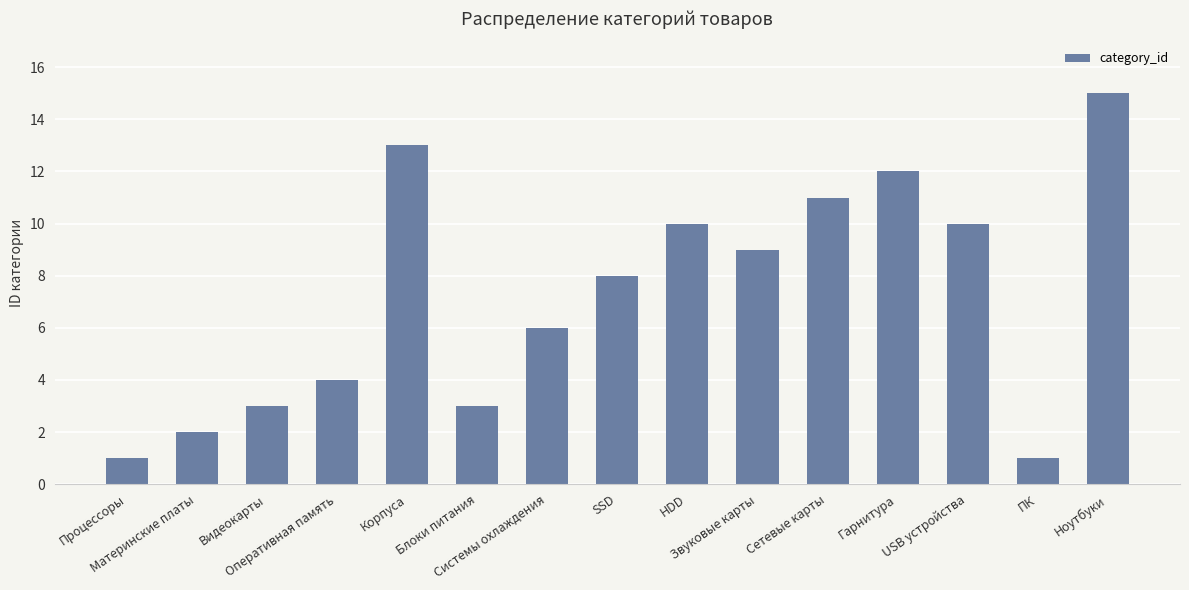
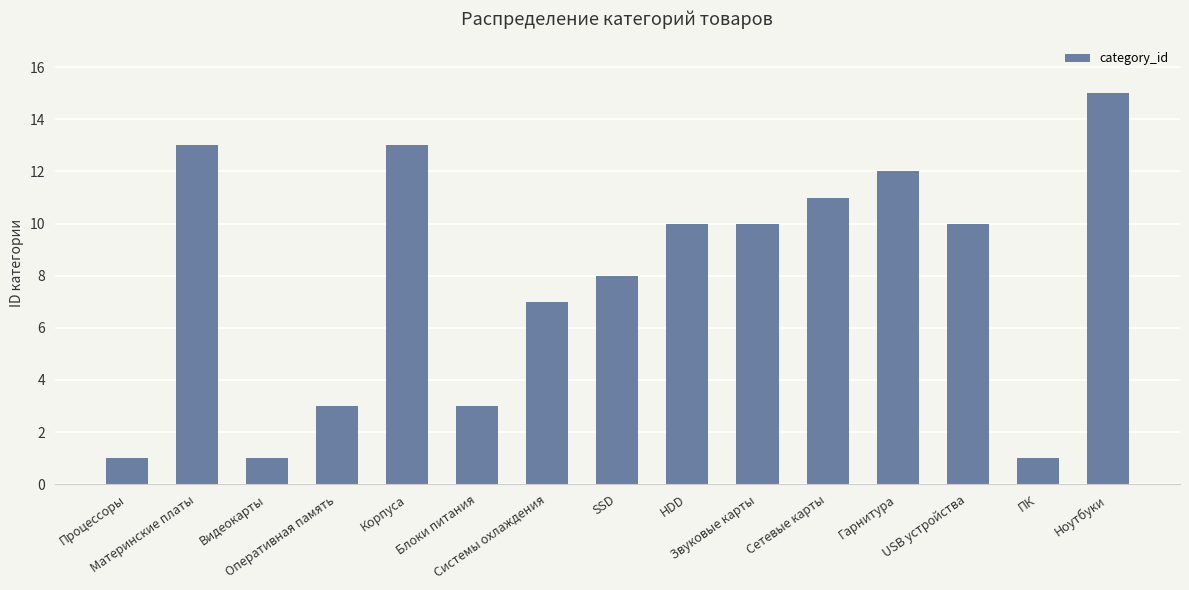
  {
    "Процессоры": 1,
-   "Материнские платы": 2,
-   "Видеокарты": 3,
-   "Оперативная память": 4,
+   "Материнские платы": 13,
+   "Видеокарты": 1,
+   "Оперативная память": 3,
    "Корпуса": 13,
    "Блоки питания": 3,
-   "Системы охлаждения": 6,
+   "Системы охлаждения": 7,
    "SSD": 8,
    "HDD": 10,
-   "Звуковые карты": 9,
+   "Звуковые карты": 10,
    "Сетевые карты": 11,
    "Гарнитура": 12,
    "USB устройства": 10,
    "ПК": 1,
    "Ноутбуки": 15
  }
